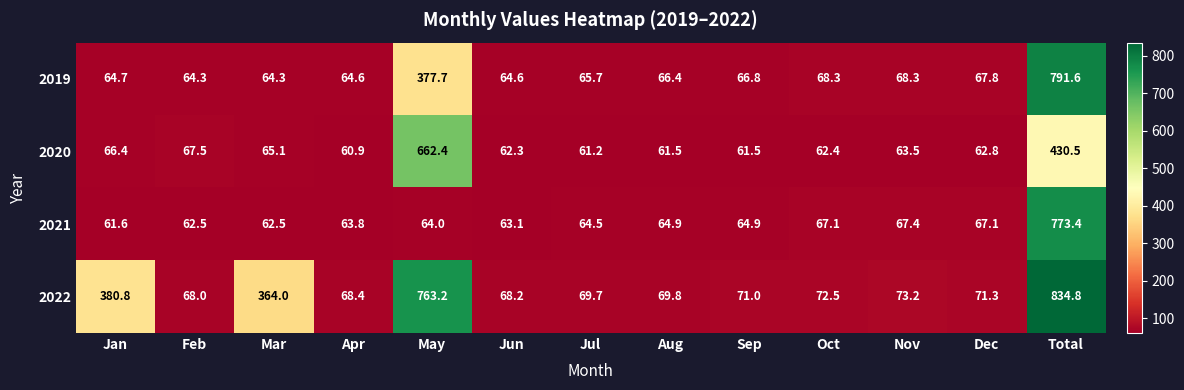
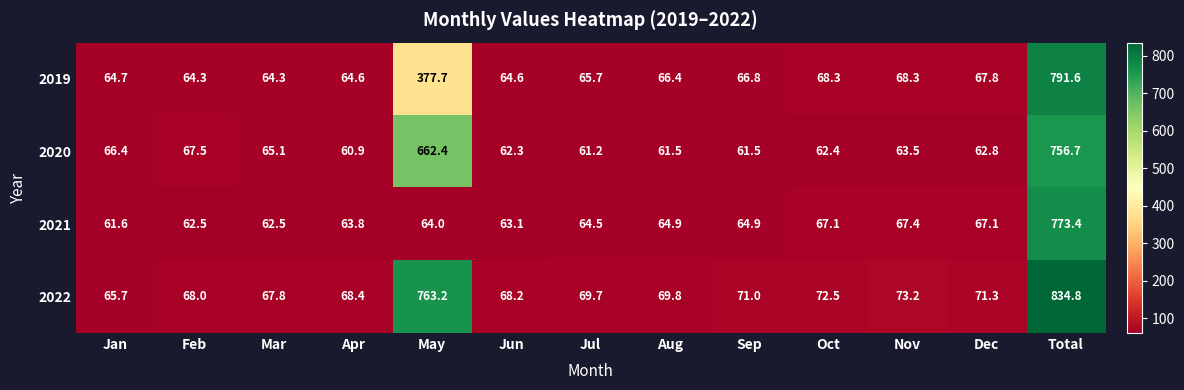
  {
    "2019": {
      "Jan": 64.7,
      "Feb": 64.3,
      "Mar": 64.3,
      "Apr": 64.6,
      "May": 377.7,
      "Jun": 64.6,
      "Jul": 65.7,
      "Aug": 66.4,
      "Sep": 66.8,
      "Oct": 68.3,
      "Nov": 68.3,
      "Dec": 67.8,
      "Total": 791.6
    },
    "2020": {
      "Jan": 66.4,
      "Feb": 67.5,
      "Mar": 65.1,
      "Apr": 60.9,
      "May": 662.4,
      "Jun": 62.3,
      "Jul": 61.2,
      "Aug": 61.5,
      "Sep": 61.5,
      "Oct": 62.4,
      "Nov": 63.5,
      "Dec": 62.8,
-     "Total": 430.5
+     "Total": 756.7
    },
    "2021": {
      "Jan": 61.6,
      "Feb": 62.5,
      "Mar": 62.5,
      "Apr": 63.8,
      "May": 64.0,
      "Jun": 63.1,
      "Jul": 64.5,
      "Aug": 64.9,
      "Sep": 64.9,
      "Oct": 67.1,
      "Nov": 67.4,
      "Dec": 67.1,
      "Total": 773.4
    },
    "2022": {
-     "Jan": 380.8,
+     "Jan": 65.7,
      "Feb": 68.0,
-     "Mar": 364.0,
+     "Mar": 67.8,
      "Apr": 68.4,
      "May": 763.2,
      "Jun": 68.2,
      "Jul": 69.7,
      "Aug": 69.8,
      "Sep": 71.0,
      "Oct": 72.5,
      "Nov": 73.2,
      "Dec": 71.3,
      "Total": 834.8
    }
  }
